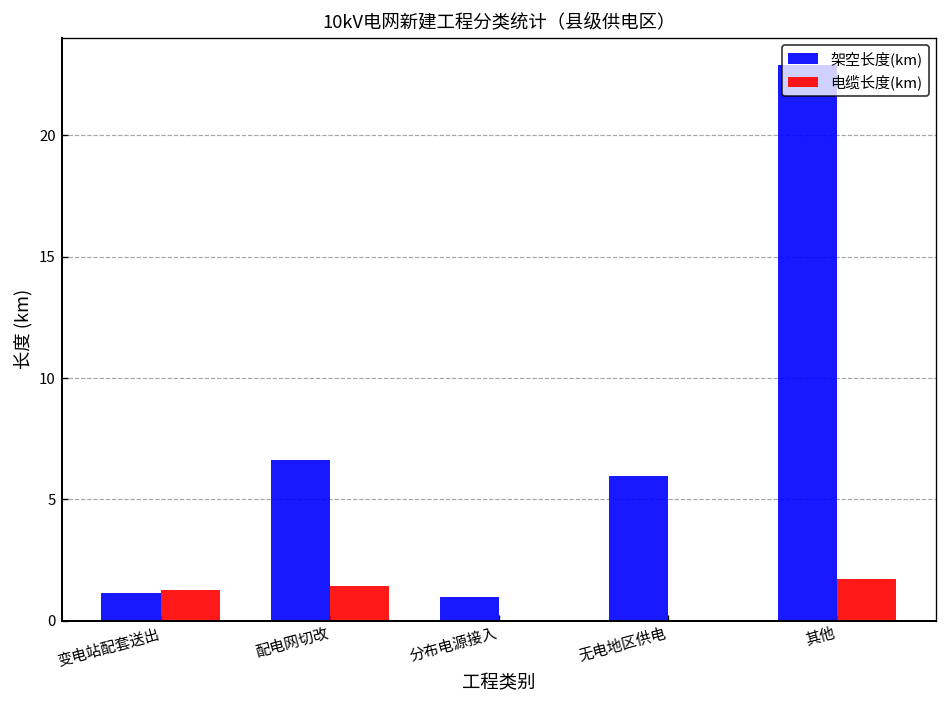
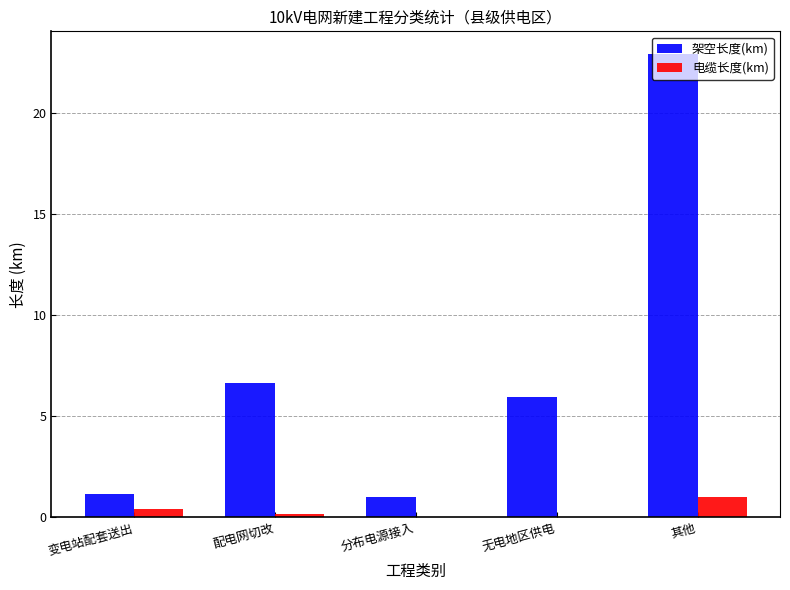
  {
    "架空长度(km)": {
      "变电站配套送出": 1.1,
      "配电网切改": 6.6,
      "分布电源接入": 1.0,
      "无电地区供电": 6.0
    },
    "电缆长度(km)": {
-     "变电站配套送出": 1.3,
-     "配电网切改": 1.4,
-     "其他": 1.7
+     "变电站配套送出": 0.4,
+     "配电网切改": 0.1,
+     "其他": 1.0
    }
  }
